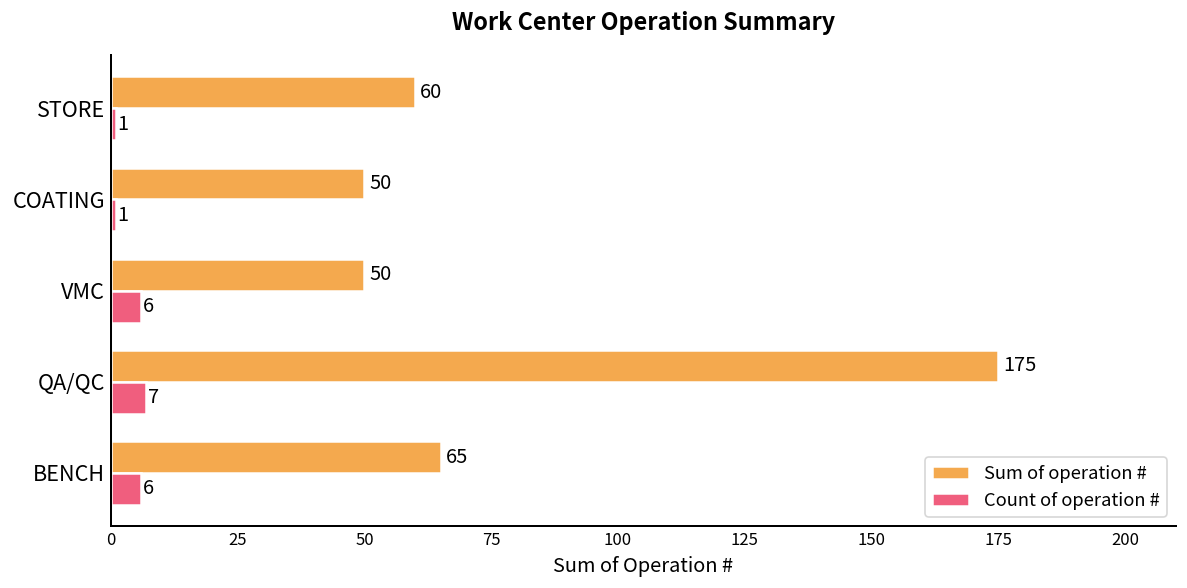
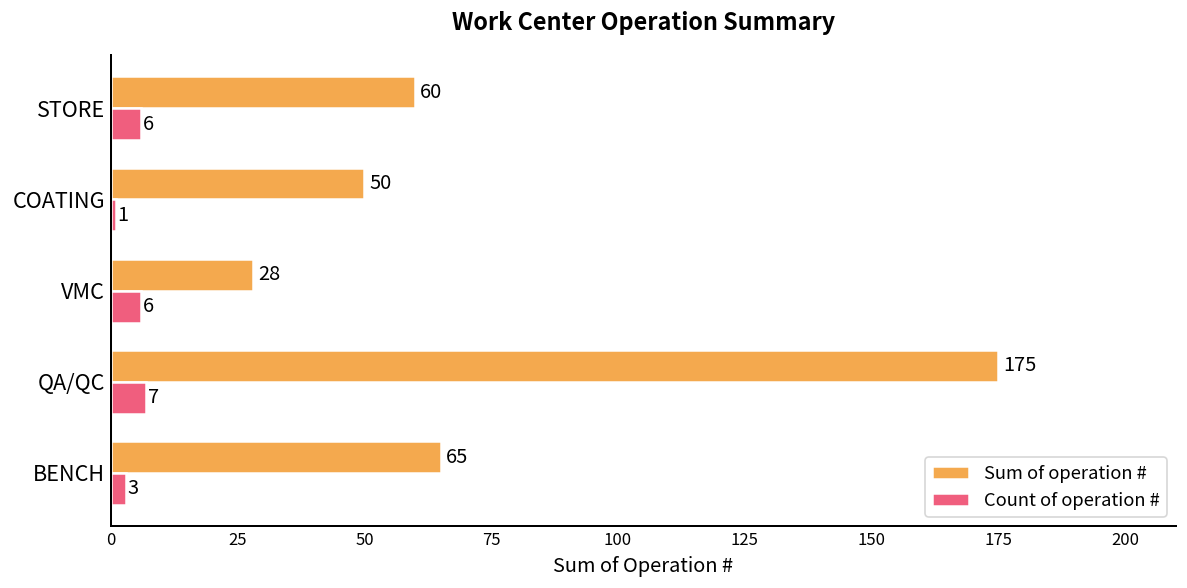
  {
    "Sum of operation #": {
      "STORE": 60,
      "COATING": 50,
-     "VMC": 50,
+     "VMC": 28,
      "QA/QC": 175,
      "BENCH": 65
    },
    "Count of operation #": {
-     "STORE": 1,
+     "STORE": 6,
      "COATING": 1,
      "VMC": 6,
      "QA/QC": 7,
-     "BENCH": 6
+     "BENCH": 3
    }
  }
